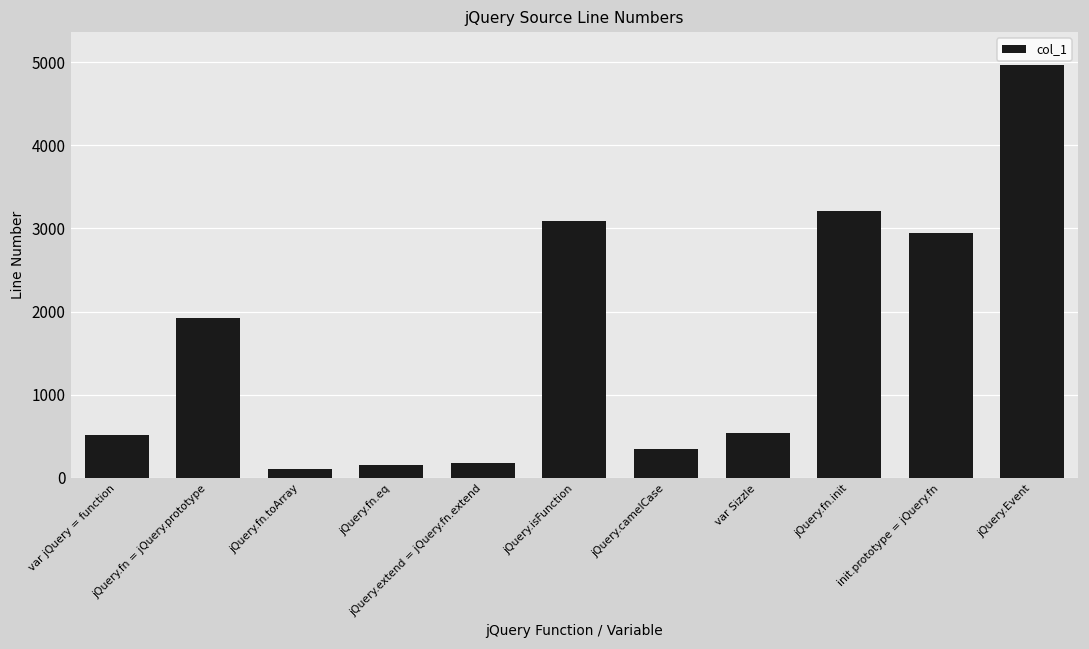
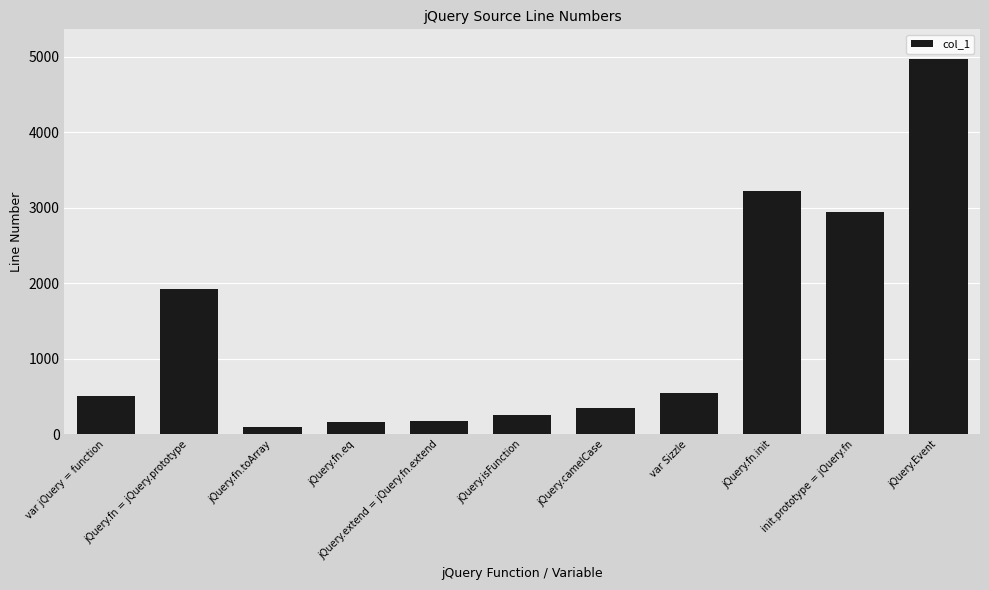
  {
    "var jQuery = function": 500,
    "jQuery.fn = jQuery.prototype": 1900,
    "jQuery.fn.toArray": 100,
    "jQuery.fn.eq": 200,
    "jQuery.extend = jQuery.fn.extend": 200,
-   "jQuery.isFunction": 3100,
+   "jQuery.isFunction": 300,
    "jQuery.camelCase": 400,
    "var Sizzle": 500,
    "jQuery.fn.init": 3200,
    "init.prototype = jQuery.fn": 2900,
    "jQuery.Event": 5000
  }
